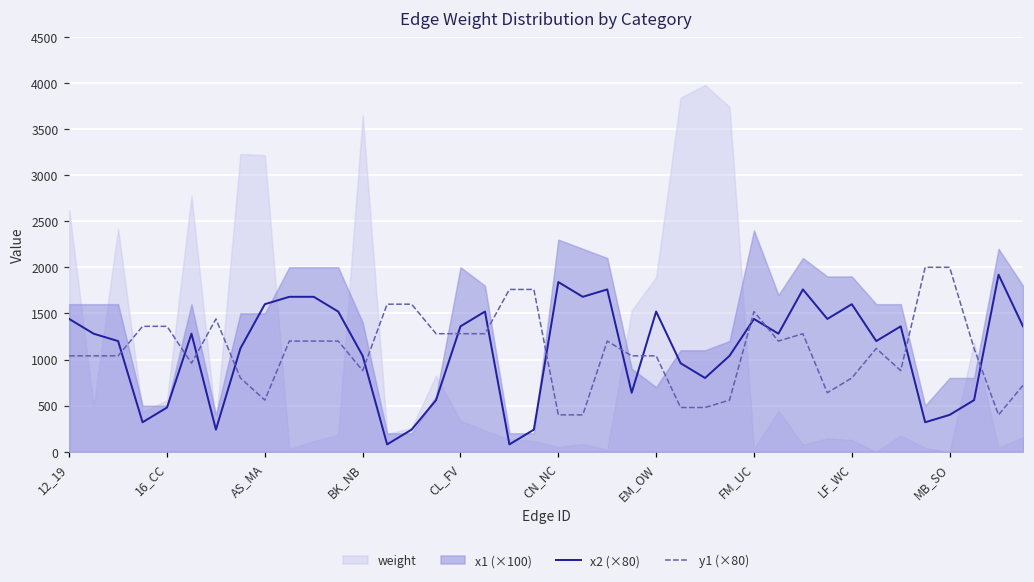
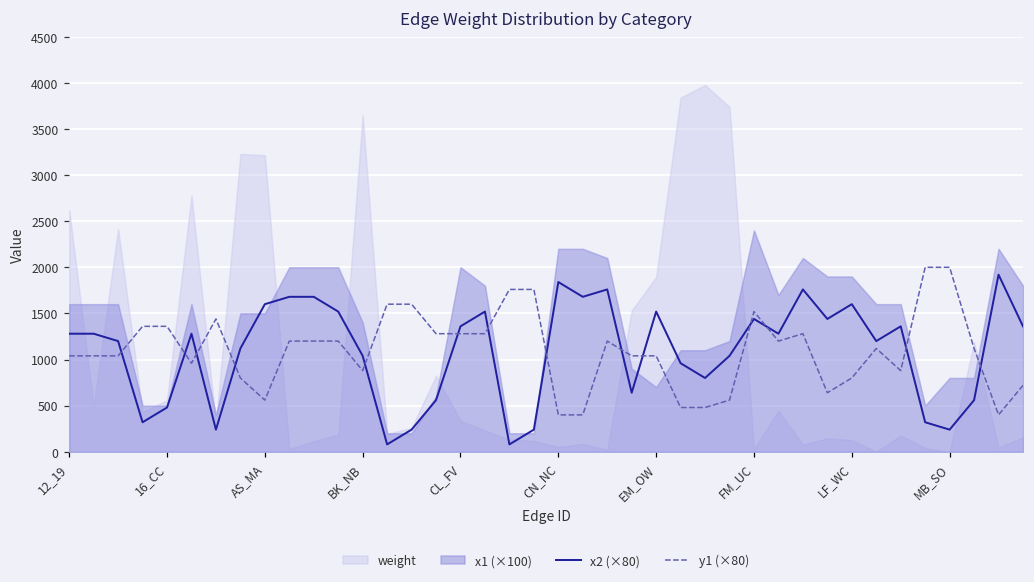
  {
    "x2 (×80)": {
-     "12_19": 1400,
+     "12_19": 1300,
      "AS_MA": 1600,
      "BK_NB": 1000,
      "CL_FV": 1400,
      "CN_NC": 1800,
      "EM_OW": 1500,
      "FM_UC": 1400,
      "LF_WC": 1600,
-     "MB_SO": 400
+     "MB_SO": 200
    },
    "weight": {
      "12_19": 2600,
      "16_CC": 600,
      "AS_MA": 3200,
      "BK_NB": 3600,
      "CL_FV": 300,
      "CN_NC": 100,
      "EM_OW": 1900,
      "FM_UC": 0,
      "LF_WC": 100,
      "MB_SO": 0
    },
    "y1 (×80)": {
      "12_19": 1000,
      "16_CC": 1400,
      "AS_MA": 600,
      "BK_NB": 900,
      "CL_FV": 1300,
      "CN_NC": 400,
      "EM_OW": 1000,
      "FM_UC": 1500,
      "LF_WC": 800,
      "MB_SO": 2000
    },
    "x1 (×100)": {
      "12_19": 1600,
      "AS_MA": 1500,
      "BK_NB": 1400,
      "CL_FV": 2000,
-     "CN_NC": 2300,
+     "CN_NC": 2200,
      "EM_OW": 700,
      "FM_UC": 2400,
      "LF_WC": 1900,
      "MB_SO": 800
    }
  }
